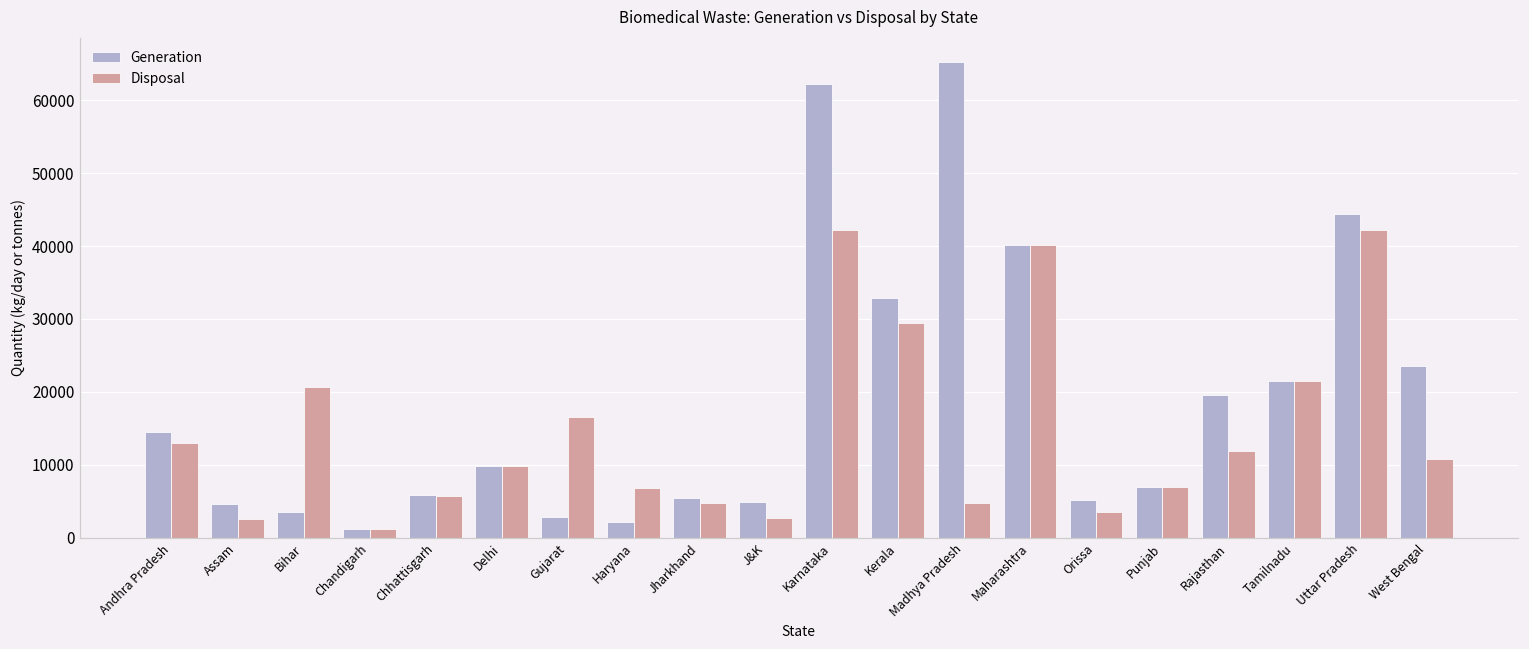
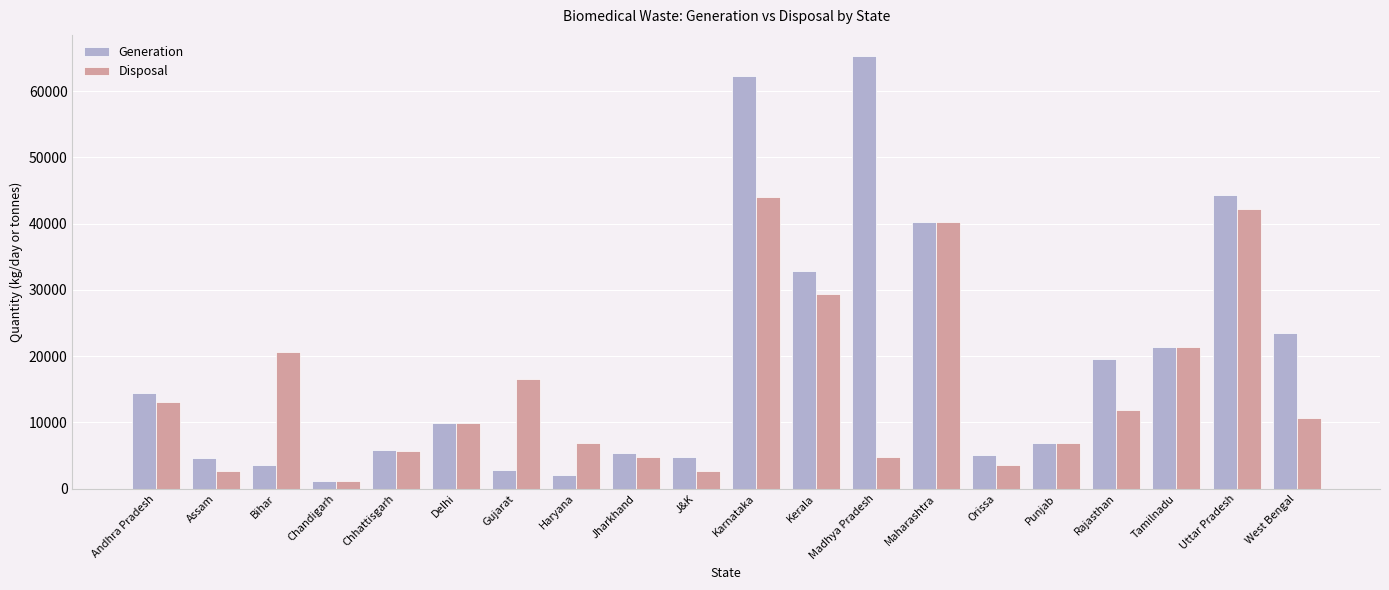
  {
    "Generation": {
      "Andhra Pradesh": 15000,
      "Assam": 5000,
      "Bihar": 4000,
      "Chandigarh": 1000,
      "Chhattisgarh": 6000,
      "Delhi": 10000,
      "Gujarat": 3000,
      "Haryana": 2000,
      "Jharkhand": 5000,
      "J&K": 5000,
      "Karnataka": 62000,
      "Kerala": 33000,
      "Madhya Pradesh": 65000,
      "Maharashtra": 40000,
      "Orissa": 5000,
      "Punjab": 7000,
      "Rajasthan": 20000,
      "Tamilnadu": 21000,
      "Uttar Pradesh": 44000,
      "West Bengal": 24000
    },
    "Disposal": {
      "Andhra Pradesh": 13000,
      "Assam": 3000,
      "Bihar": 21000,
      "Chandigarh": 1000,
      "Chhattisgarh": 6000,
      "Delhi": 10000,
      "Gujarat": 17000,
      "Haryana": 7000,
      "Jharkhand": 5000,
      "J&K": 3000,
-     "Karnataka": 42000,
+     "Karnataka": 44000,
      "Kerala": 29000,
      "Madhya Pradesh": 5000,
      "Maharashtra": 40000,
      "Orissa": 4000,
      "Punjab": 7000,
      "Rajasthan": 12000,
      "Tamilnadu": 21000,
      "Uttar Pradesh": 42000,
      "West Bengal": 11000
    }
  }
